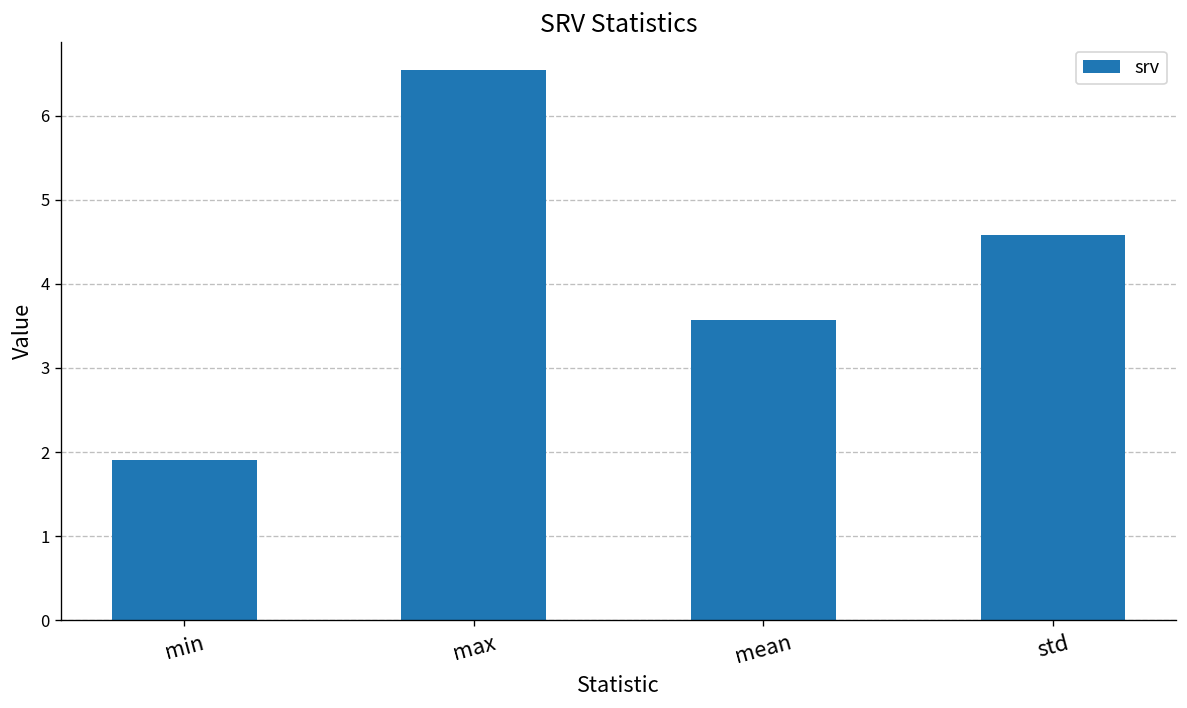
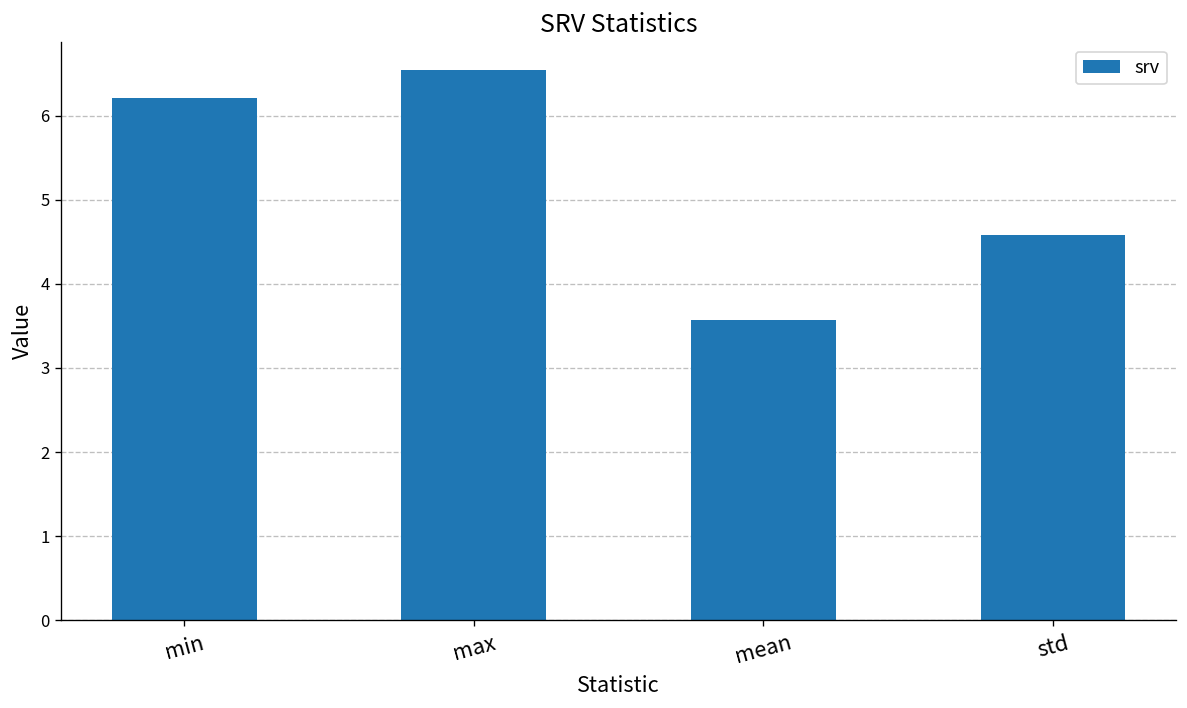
  {
-   "min": 1.9,
+   "min": 6.2,
    "max": 6.5,
    "mean": 3.6,
    "std": 4.6
  }
